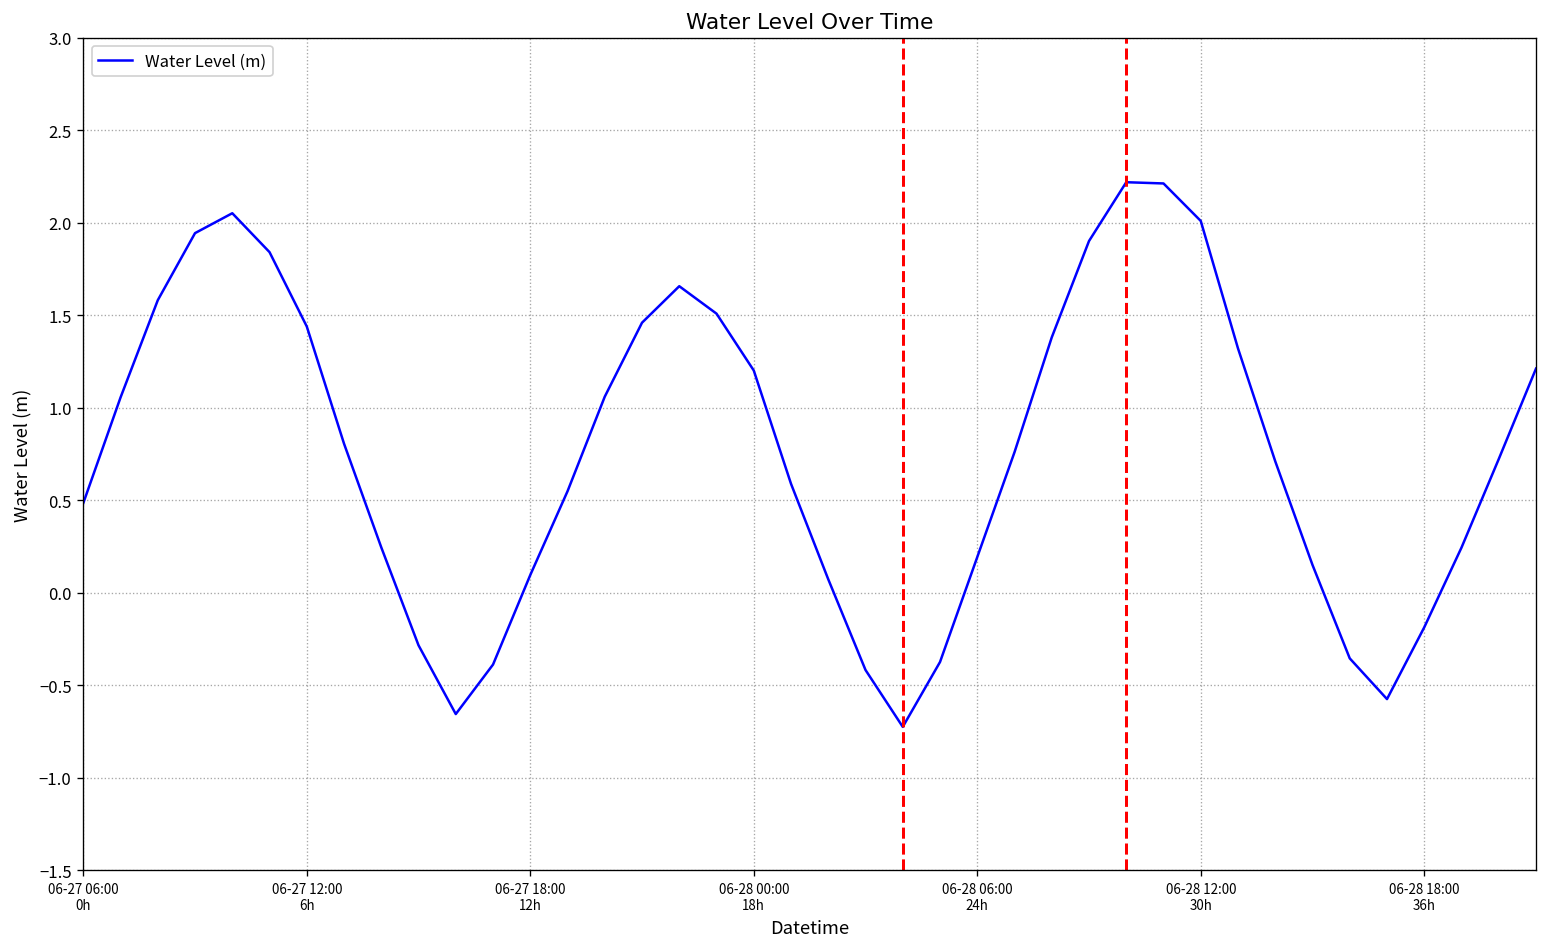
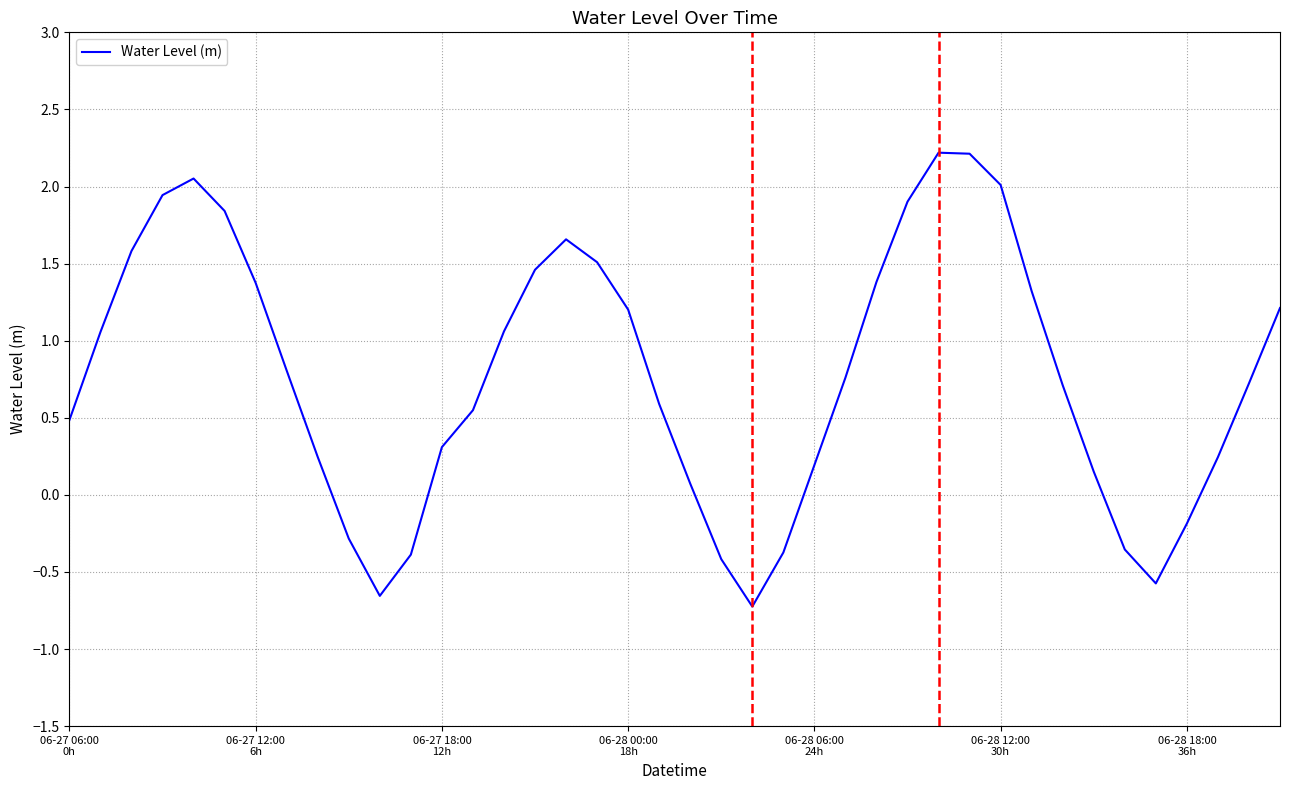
  {
    "06-27 06:00 0h": 0.48,
-   "06-27 12:00 6h": 1.44,
-   "06-27 18:00 12h": 0.10,
+   "06-27 12:00 6h": 1.37,
+   "06-27 18:00 12h": 0.31,
    "06-28 00:00 18h": 1.20,
    "06-28 06:00 24h": 0.19,
    "06-28 12:00 30h": 2.01,
    "06-28 18:00 36h": -0.19
  }
